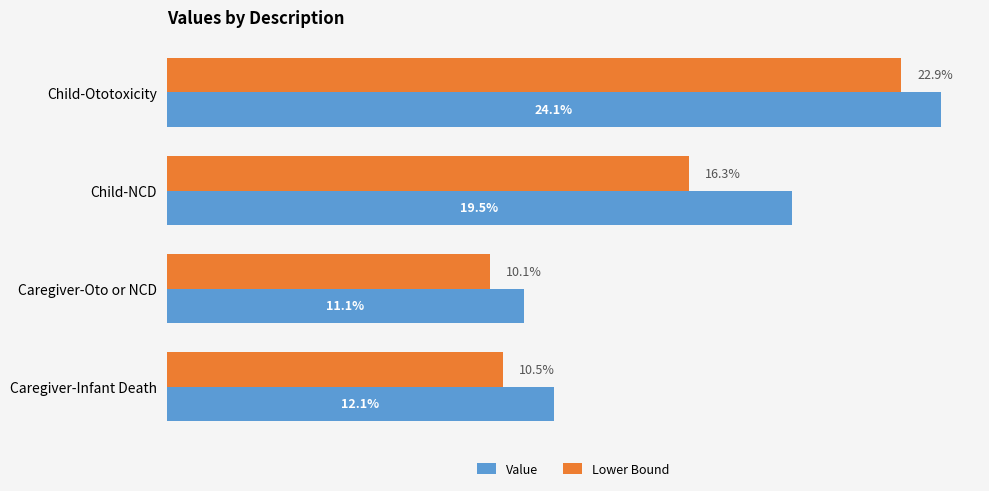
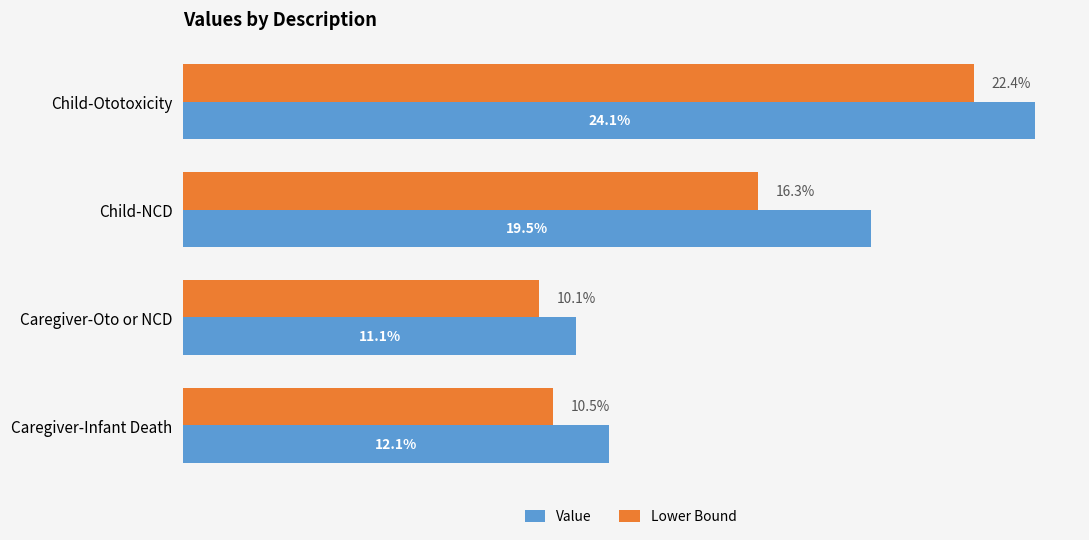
  {
    "Value": {
      "Child-Ototoxicity": "24.1%",
      "Child-NCD": "19.5%",
      "Caregiver-Oto or NCD": "11.1%",
      "Caregiver-Infant Death": "12.1%"
    },
    "Lower Bound": {
-     "Child-Ototoxicity": "22.9%",
+     "Child-Ototoxicity": "22.4%",
      "Child-NCD": "16.3%",
      "Caregiver-Oto or NCD": "10.1%",
      "Caregiver-Infant Death": "10.5%"
    }
  }
